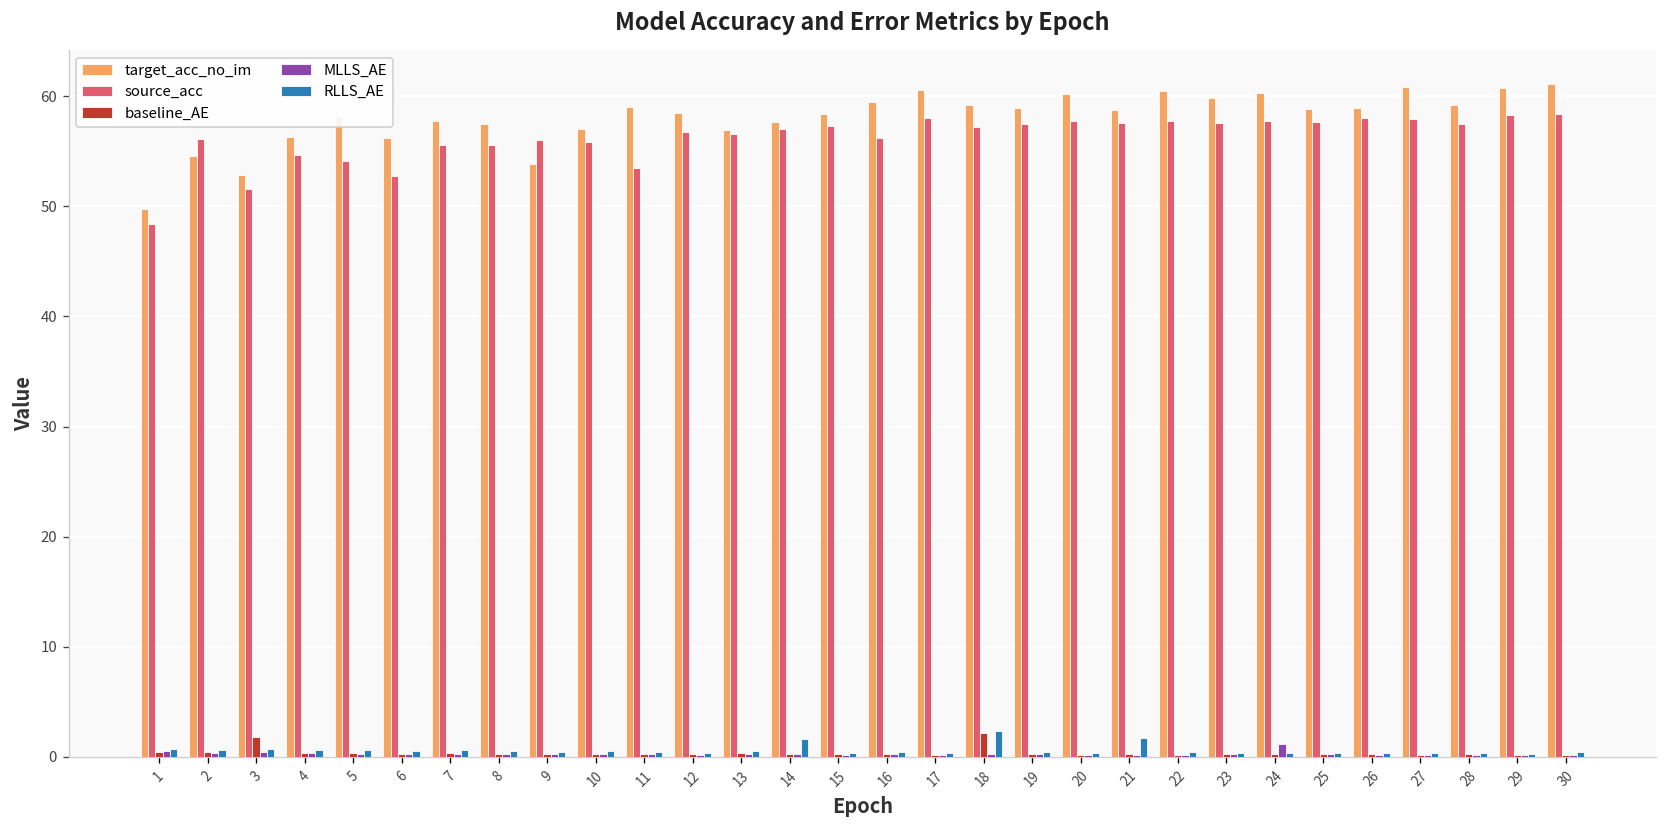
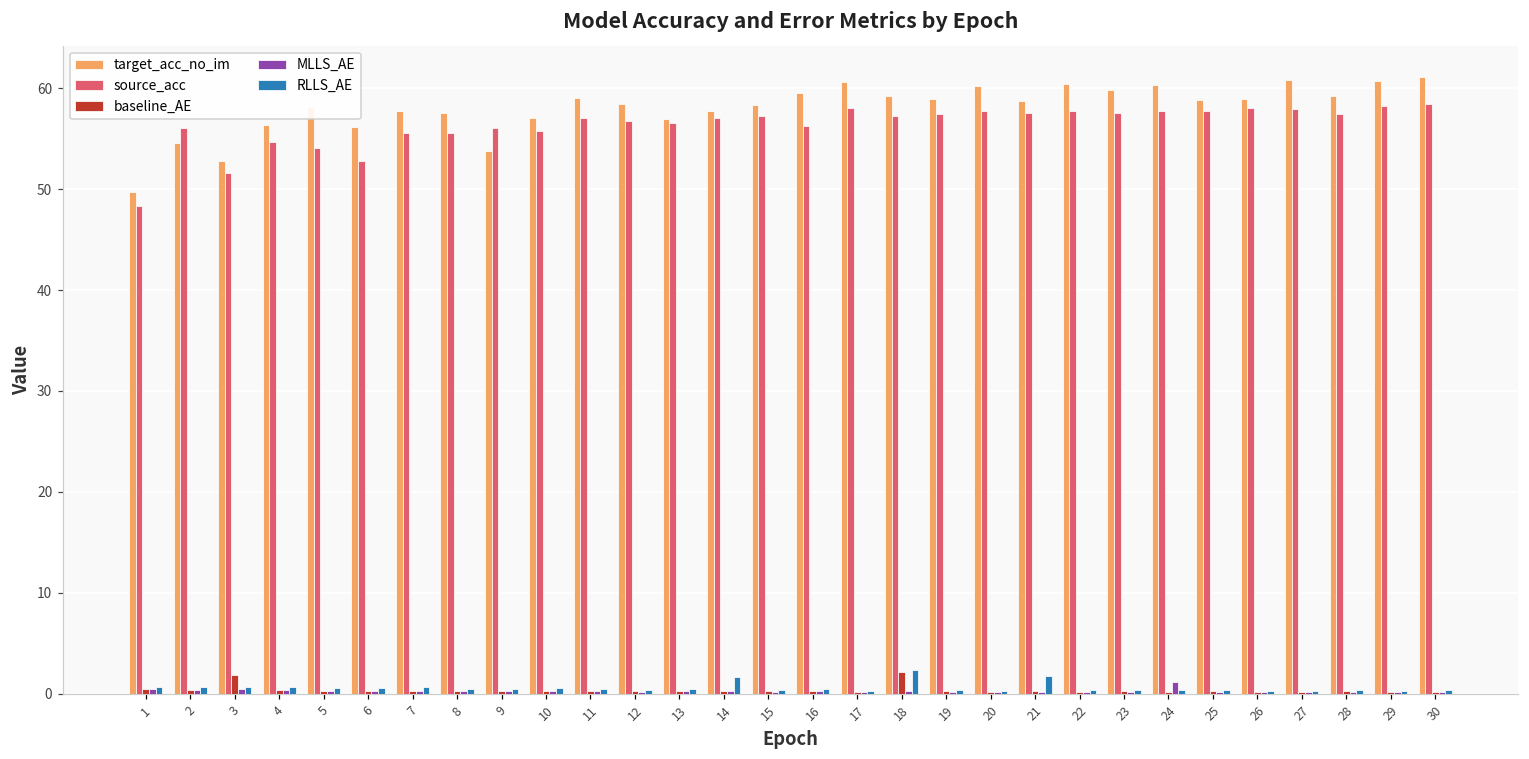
  {
    "target_acc_no_im": {
      "1": 50,
      "2": 55,
      "3": 53,
      "4": 56,
      "6": 56,
      "7": 58,
      "8": 57,
      "9": 54,
      "10": 57,
      "11": 59,
      "12": 58,
      "13": 57,
      "14": 58,
      "15": 58,
      "16": 59,
      "17": 61,
      "18": 59,
      "19": 59,
      "20": 60,
      "21": 59,
      "22": 60,
      "23": 60,
      "24": 60,
      "25": 59,
      "26": 59,
      "27": 61,
      "28": 59,
      "29": 61,
      "30": 61
    },
    "source_acc": {
      "1": 48,
      "2": 56,
      "3": 52,
      "4": 55,
      "5": 54,
      "6": 53,
      "7": 56,
      "8": 56,
      "9": 56,
      "10": 56,
-     "11": 53,
+     "11": 57,
      "12": 57,
      "13": 57,
      "14": 57,
      "15": 57,
      "16": 56,
      "17": 58,
      "18": 57,
      "19": 57,
      "20": 58,
      "21": 58,
      "22": 58,
      "23": 58,
      "24": 58,
      "25": 58,
      "26": 58,
      "27": 58,
      "28": 57,
      "29": 58,
      "30": 58
    },
    "baseline_AE": {
      "1": 0,
      "2": 0,
      "3": 2,
      "4": 0,
      "5": 0,
      "6": 0,
      "7": 0,
      "8": 0,
      "9": 0,
      "10": 0,
      "13": 0,
      "14": 0,
      "15": 0,
      "16": 0,
      "18": 2
    },
    "MLLS_AE": {
      "1": 1,
      "2": 0,
      "3": 0,
      "4": 0,
      "5": 0,
      "6": 0,
      "7": 0,
      "8": 0,
      "13": 0,
      "24": 1
    },
    "RLLS_AE": {
      "1": 1,
      "2": 1,
      "3": 1,
      "4": 1,
      "5": 1,
      "6": 1,
      "7": 1,
      "8": 1,
      "9": 0,
      "10": 1,
      "11": 0,
      "12": 0,
      "13": 1,
      "14": 2,
      "15": 0,
      "16": 0,
      "17": 0,
      "18": 2,
      "19": 0,
      "20": 0,
      "21": 2,
      "22": 0,
      "23": 0,
      "24": 0,
      "25": 0,
      "26": 0,
      "27": 0,
      "28": 0,
      "29": 0,
      "30": 0
    }
  }
